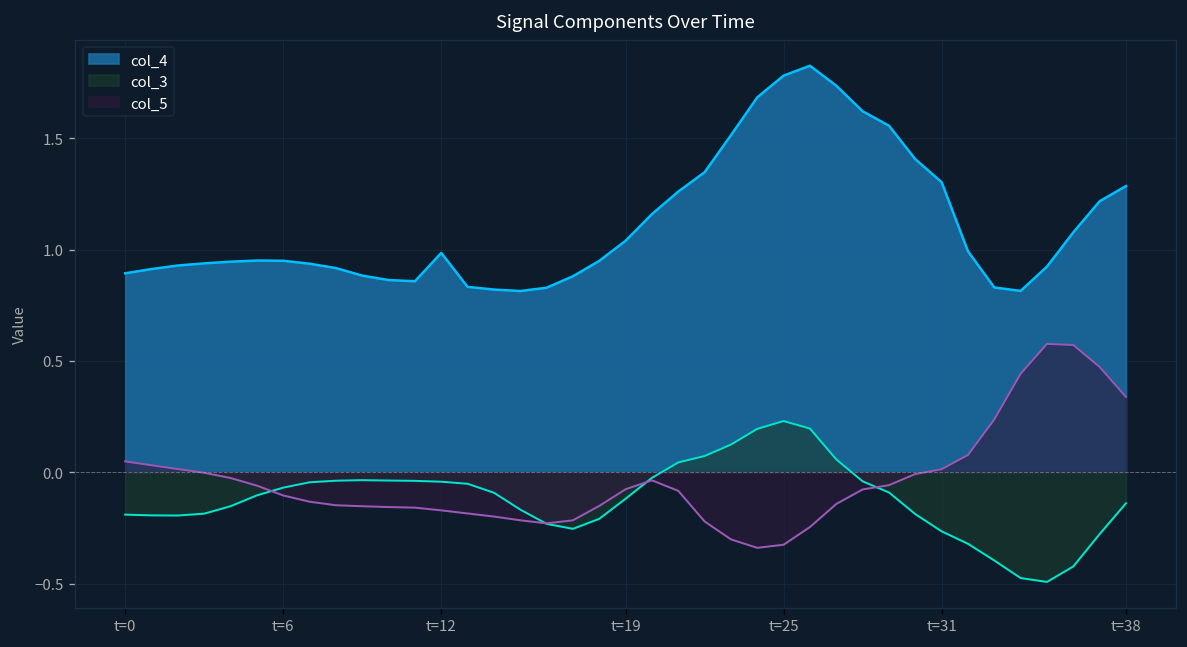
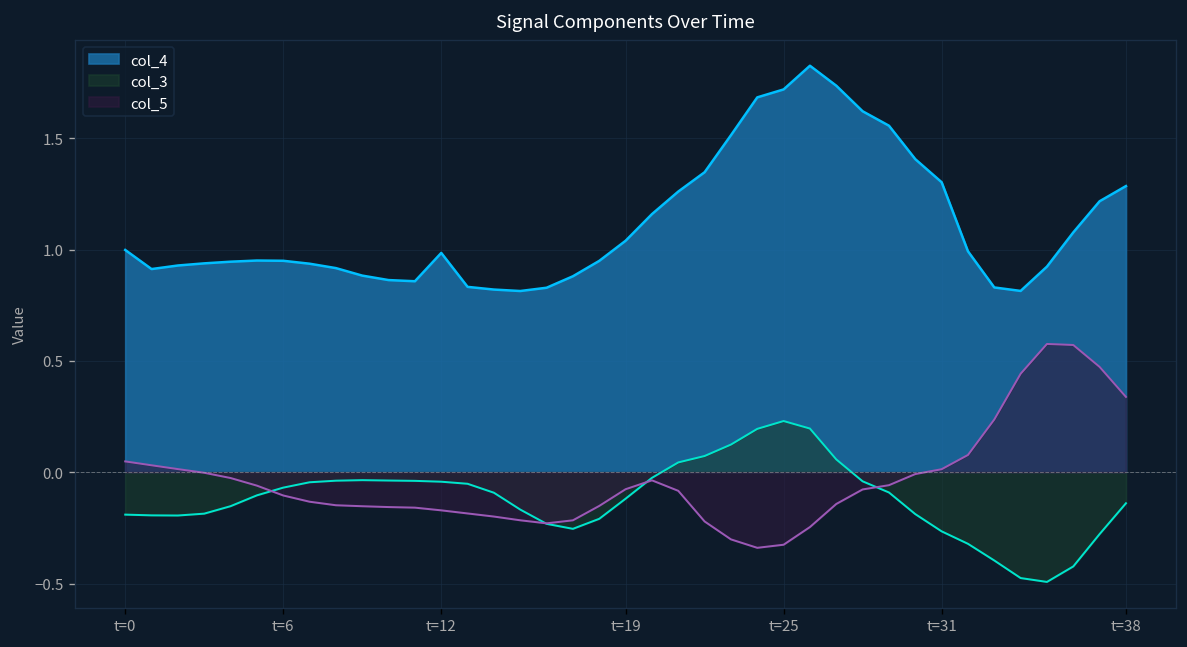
  {
    "col_4": {
-     "t=0": 0.89,
+     "t=0": 1.00,
      "t=6": 0.95,
      "t=12": 0.99,
      "t=19": 1.04,
-     "t=25": 1.78,
+     "t=25": 1.72,
      "t=31": 1.30,
      "t=38": 1.29
    }
  }
